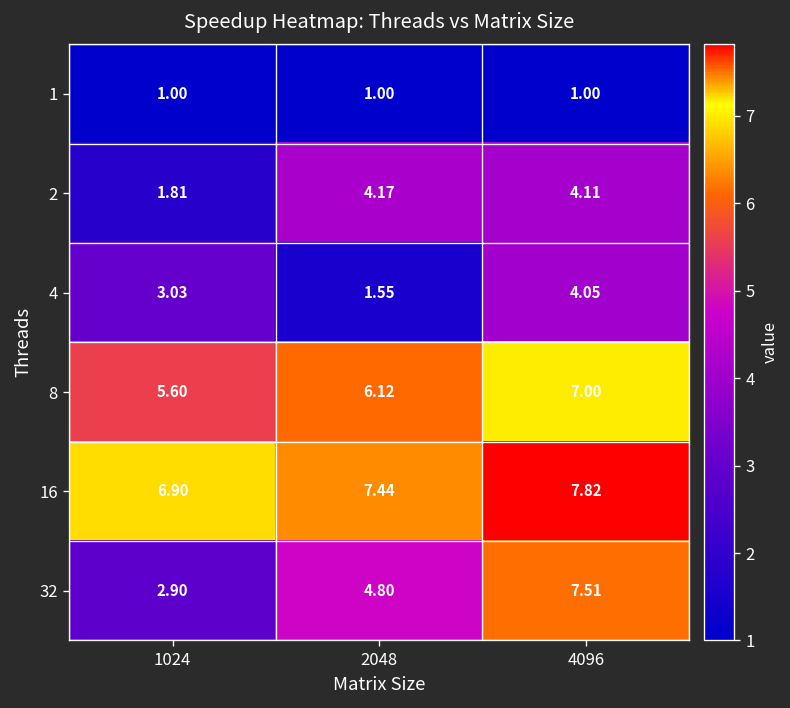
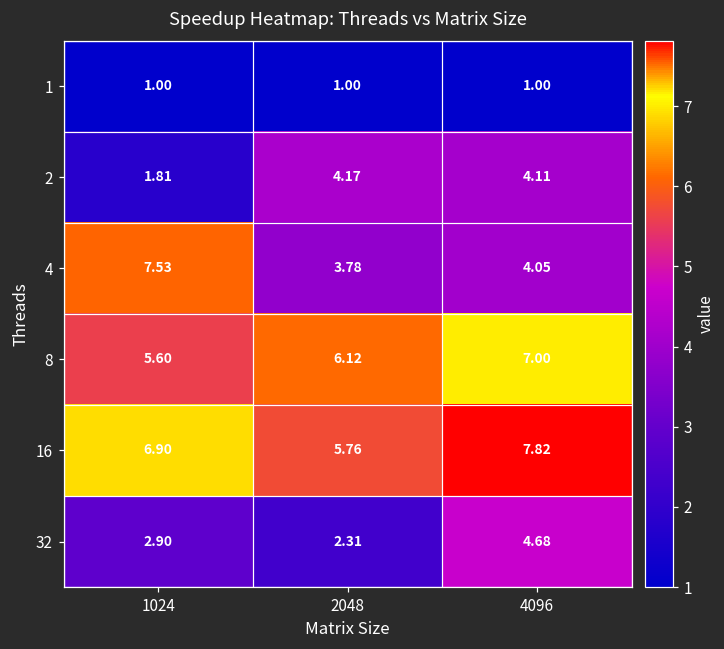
  {
    "1": {
      "1024": 1.00,
      "2048": 1.00,
      "4096": 1.00
    },
    "2": {
      "1024": 1.81,
      "2048": 4.17,
      "4096": 4.11
    },
    "4": {
-     "1024": 3.03,
-     "2048": 1.55,
+     "1024": 7.53,
+     "2048": 3.78,
      "4096": 4.05
    },
    "8": {
      "1024": 5.60,
      "2048": 6.12,
      "4096": 7.00
    },
    "16": {
      "1024": 6.90,
-     "2048": 7.44,
+     "2048": 5.76,
      "4096": 7.82
    },
    "32": {
      "1024": 2.90,
-     "2048": 4.80,
-     "4096": 7.51
+     "2048": 2.31,
+     "4096": 4.68
    }
  }
